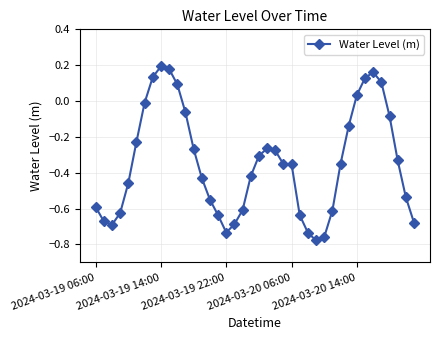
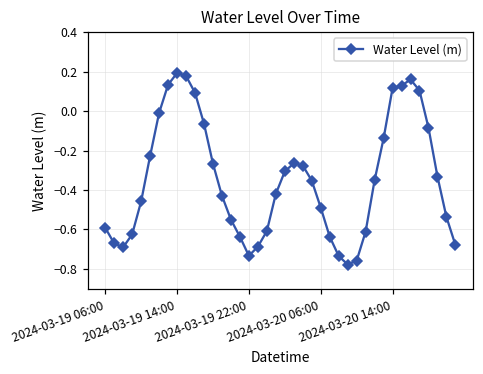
  {
    "2024-03-19 06:00": -0.59,
    "2024-03-19 14:00": 0.19,
    "2024-03-19 22:00": -0.73,
-   "2024-03-20 06:00": -0.35,
-   "2024-03-20 14:00": 0.03
+   "2024-03-20 06:00": -0.49,
+   "2024-03-20 14:00": 0.12
  }
